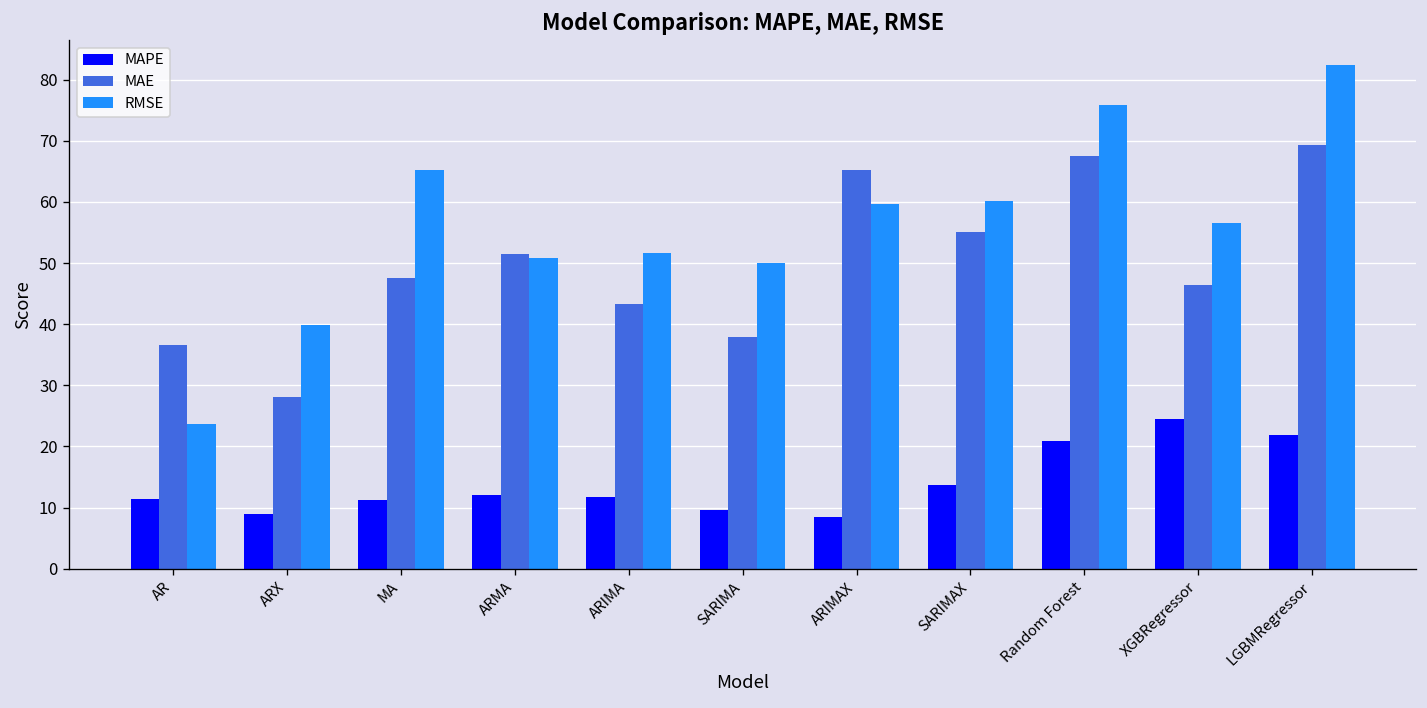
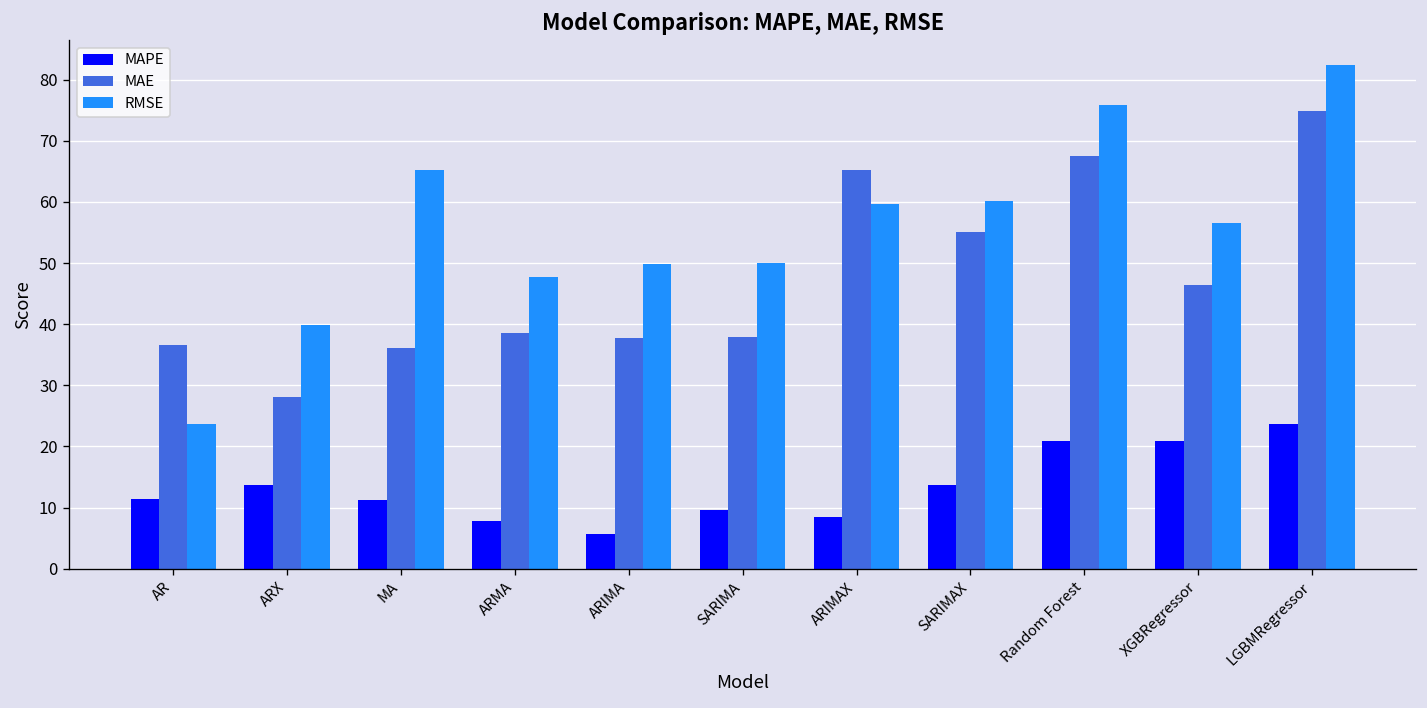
  {
    "MAPE": {
      "AR": 11,
-     "ARX": 9,
+     "ARX": 14,
      "MA": 11,
-     "ARMA": 12,
-     "ARIMA": 12,
+     "ARMA": 8,
+     "ARIMA": 6,
      "SARIMA": 10,
      "ARIMAX": 8,
      "SARIMAX": 14,
      "Random Forest": 21,
-     "XGBRegressor": 24,
-     "LGBMRegressor": 22
+     "XGBRegressor": 21,
+     "LGBMRegressor": 24
    },
    "MAE": {
      "AR": 37,
      "ARX": 28,
-     "MA": 48,
-     "ARMA": 51,
-     "ARIMA": 43,
+     "MA": 36,
+     "ARMA": 39,
+     "ARIMA": 38,
      "SARIMA": 38,
      "ARIMAX": 65,
      "SARIMAX": 55,
      "Random Forest": 68,
      "XGBRegressor": 46,
-     "LGBMRegressor": 69
+     "LGBMRegressor": 75
    },
    "RMSE": {
      "AR": 24,
      "ARX": 40,
      "MA": 65,
-     "ARMA": 51,
-     "ARIMA": 52,
+     "ARMA": 48,
+     "ARIMA": 50,
      "SARIMA": 50,
      "ARIMAX": 60,
      "SARIMAX": 60,
      "Random Forest": 76,
      "XGBRegressor": 57,
      "LGBMRegressor": 82
    }
  }
